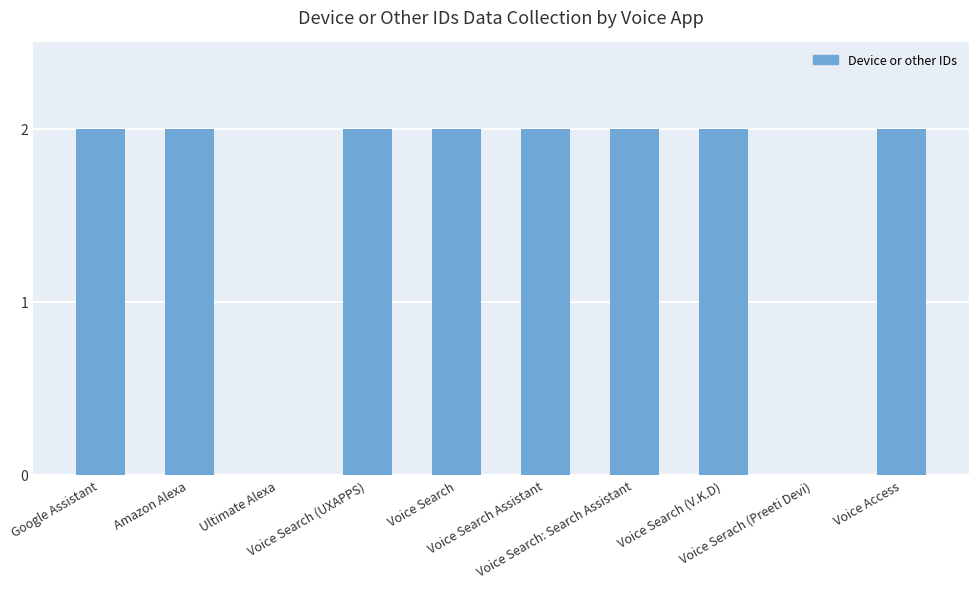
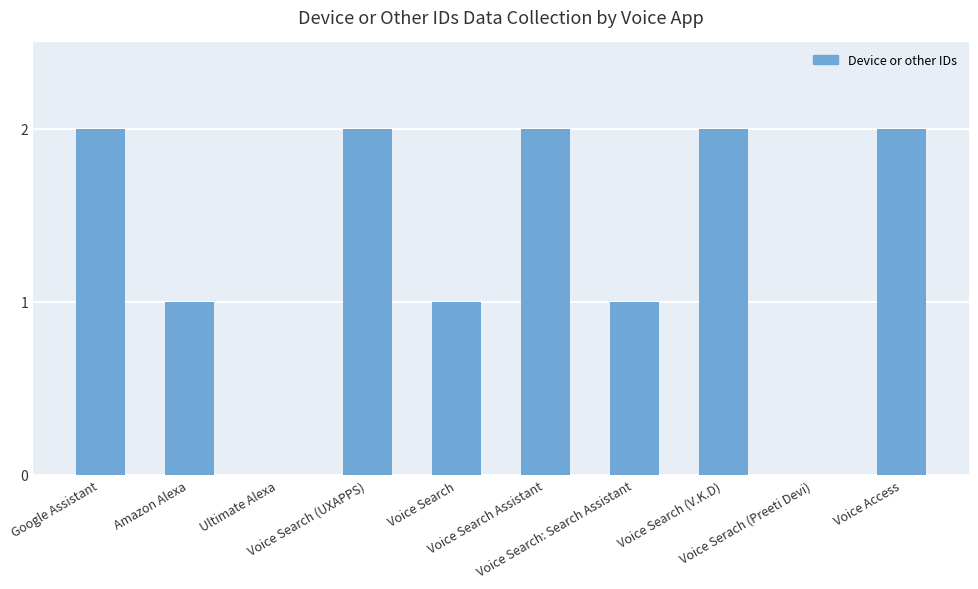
  {
    "Google Assistant": 2,
-   "Amazon Alexa": 2,
+   "Amazon Alexa": 1,
    "Ultimate Alexa": 0,
    "Voice Search (UXAPPS)": 2,
-   "Voice Search": 2,
+   "Voice Search": 1,
    "Voice Search Assistant": 2,
-   "Voice Search: Search Assistant": 2,
+   "Voice Search: Search Assistant": 1,
    "Voice Search (V.K.D)": 2,
    "Voice Serach (Preeti Devi)": 0,
    "Voice Access": 2
  }
